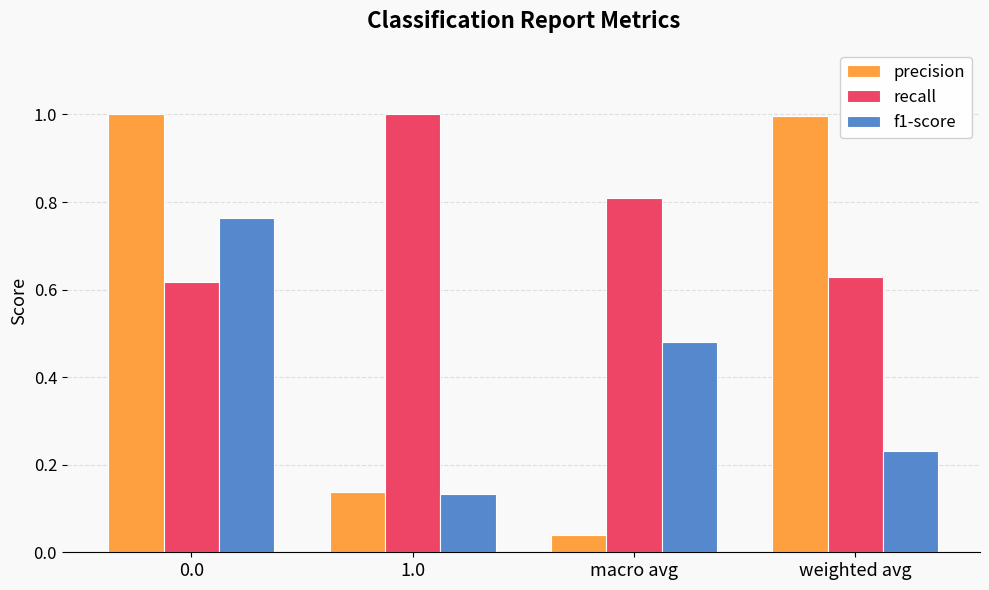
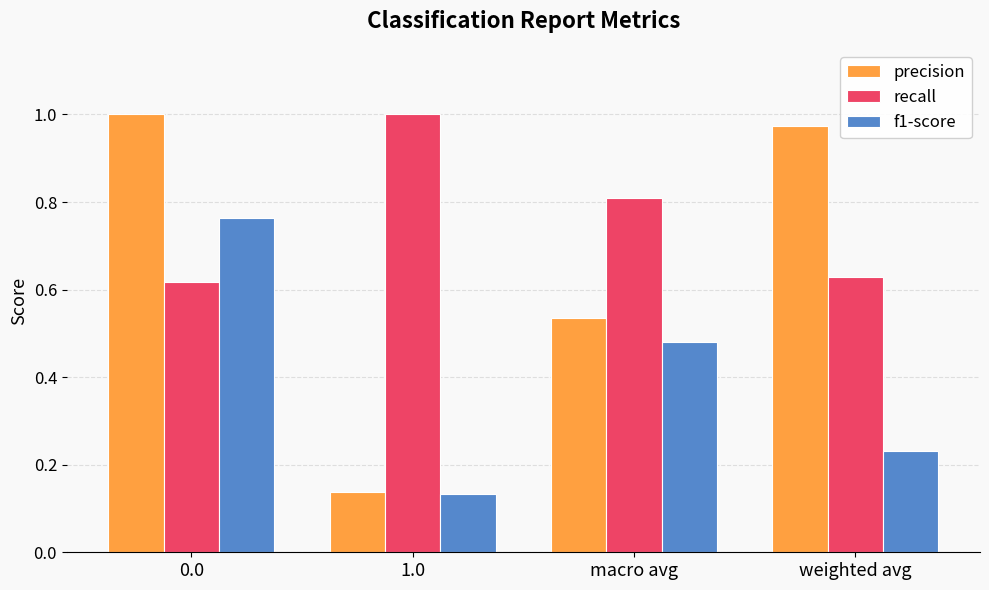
  {
    "precision": {
      "0.0": 1.00,
      "1.0": 0.14,
-     "macro avg": 0.04,
-     "weighted avg": 1.00
+     "macro avg": 0.54,
+     "weighted avg": 0.97
    },
    "recall": {
      "0.0": 0.62,
      "1.0": 1.00,
      "macro avg": 0.81,
      "weighted avg": 0.63
    },
    "f1-score": {
      "0.0": 0.76,
      "1.0": 0.13,
      "macro avg": 0.48,
      "weighted avg": 0.23
    }
  }
